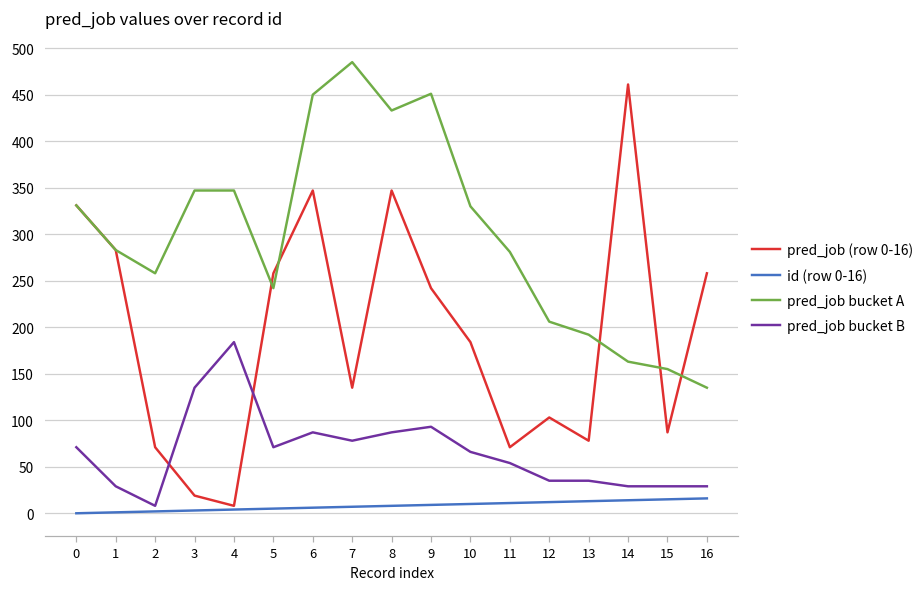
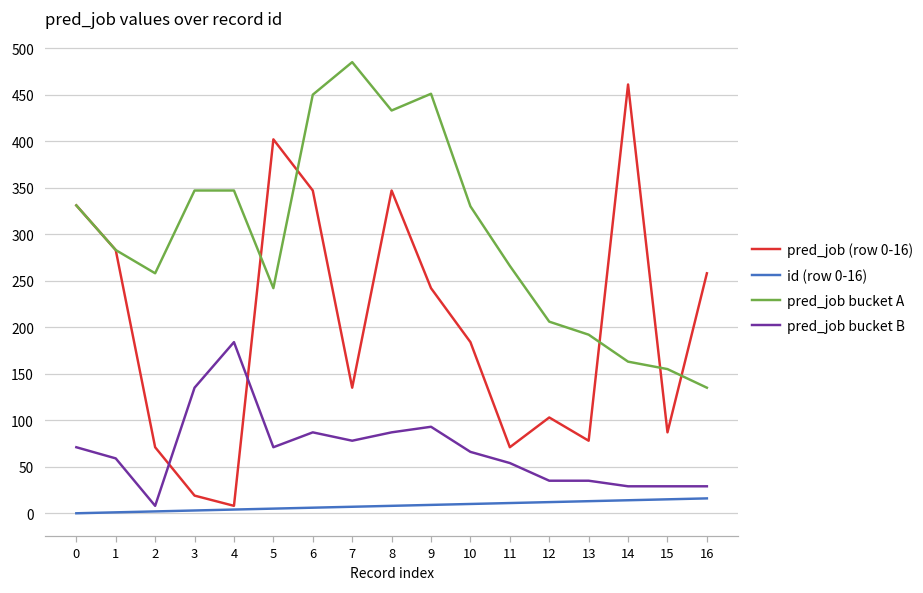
  {
    "pred_job (row 0-16)": {
      "2": 70,
      "3": 20,
      "4": 10,
-     "5": 260,
+     "5": 400,
      "6": 350,
      "7": 140,
      "8": 350,
      "9": 240,
      "10": 180,
      "11": 70,
      "12": 100,
      "13": 80,
      "14": 460,
      "15": 90,
      "16": 260
    },
    "id (row 0-16)": {
      "0": 0,
      "1": 0,
      "2": 0,
      "3": 0,
      "4": 0,
      "5": 10,
      "6": 10,
      "7": 10,
      "8": 10,
      "9": 10,
      "10": 10,
      "11": 10,
      "12": 10,
      "13": 10,
      "14": 10,
      "15": 20,
      "16": 20
    },
    "pred_job bucket A": {
      "2": 260,
      "3": 350,
      "4": 350,
      "5": 240,
      "6": 450,
      "7": 490,
      "8": 430,
      "9": 450,
      "10": 330,
-     "11": 280,
+     "11": 270,
      "12": 210,
      "13": 190,
      "14": 160,
      "15": 160,
      "16": 140
    },
    "pred_job bucket B": {
      "0": 70,
-     "1": 30,
+     "1": 60,
      "2": 10,
      "3": 140,
      "4": 180,
      "5": 70,
      "6": 90,
      "7": 80,
      "8": 90,
      "9": 90,
      "10": 70,
      "11": 50,
      "12": 40,
      "13": 40,
      "14": 30,
      "15": 30,
      "16": 30
    }
  }
